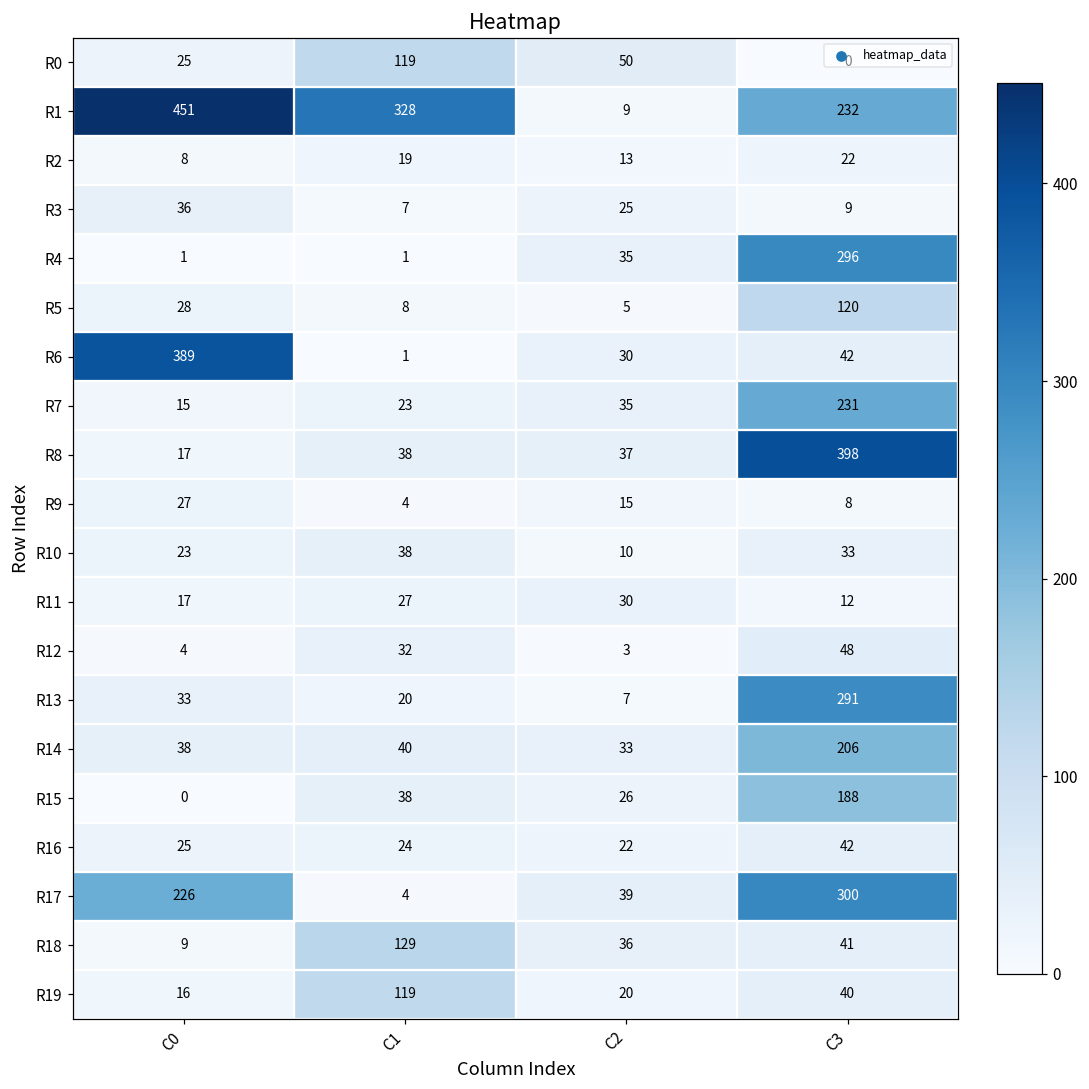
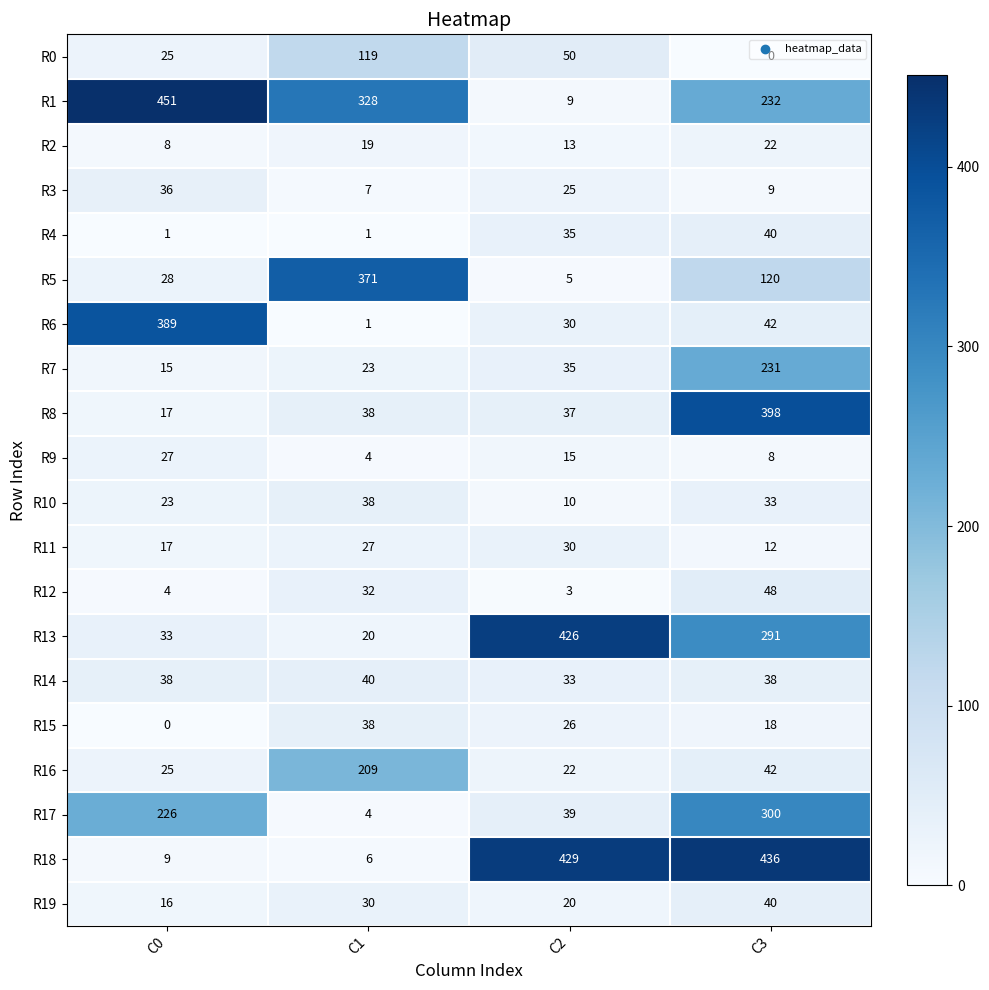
  {
    "R0": {
      "C0": 25,
      "C1": 119,
      "C2": 50
    },
    "R1": {
      "C0": 451,
      "C1": 328,
      "C2": 9,
      "C3": 232
    },
    "R2": {
      "C0": 8,
      "C1": 19,
      "C2": 13,
      "C3": 22
    },
    "R3": {
      "C0": 36,
      "C1": 7,
      "C2": 25,
      "C3": 9
    },
    "R4": {
      "C0": 1,
      "C1": 1,
      "C2": 35,
-     "C3": 296
+     "C3": 40
    },
    "R5": {
      "C0": 28,
-     "C1": 8,
+     "C1": 371,
      "C2": 5,
      "C3": 120
    },
    "R6": {
      "C0": 389,
      "C1": 1,
      "C2": 30,
      "C3": 42
    },
    "R7": {
      "C0": 15,
      "C1": 23,
      "C2": 35,
      "C3": 231
    },
    "R8": {
      "C0": 17,
      "C1": 38,
      "C2": 37,
      "C3": 398
    },
    "R9": {
      "C0": 27,
      "C1": 4,
      "C2": 15,
      "C3": 8
    },
    "R10": {
      "C0": 23,
      "C1": 38,
      "C2": 10,
      "C3": 33
    },
    "R11": {
      "C0": 17,
      "C1": 27,
      "C2": 30,
      "C3": 12
    },
    "R12": {
      "C0": 4,
      "C1": 32,
      "C2": 3,
      "C3": 48
    },
    "R13": {
      "C0": 33,
      "C1": 20,
-     "C2": 7,
+     "C2": 426,
      "C3": 291
    },
    "R14": {
      "C0": 38,
      "C1": 40,
      "C2": 33,
-     "C3": 206
+     "C3": 38
    },
    "R15": {
      "C0": 0,
      "C1": 38,
      "C2": 26,
-     "C3": 188
+     "C3": 18
    },
    "R16": {
      "C0": 25,
-     "C1": 24,
+     "C1": 209,
      "C2": 22,
      "C3": 42
    },
    "R17": {
      "C0": 226,
      "C1": 4,
      "C2": 39,
      "C3": 300
    },
    "R18": {
      "C0": 9,
-     "C1": 129,
-     "C2": 36,
-     "C3": 41
+     "C1": 6,
+     "C2": 429,
+     "C3": 436
    },
    "R19": {
      "C0": 16,
-     "C1": 119,
+     "C1": 30,
      "C2": 20,
      "C3": 40
    }
  }
